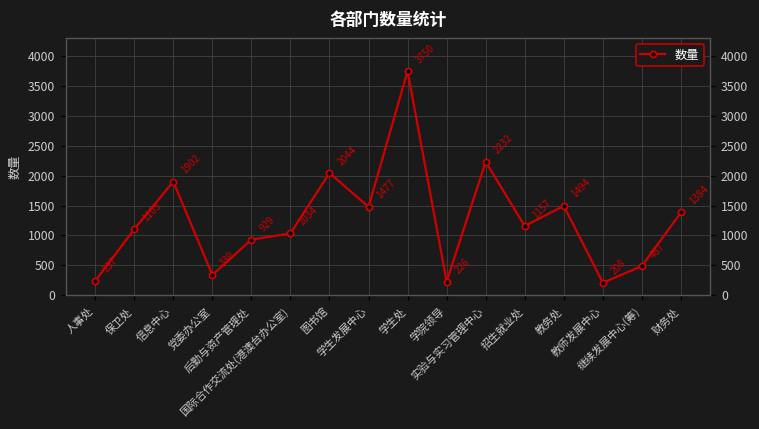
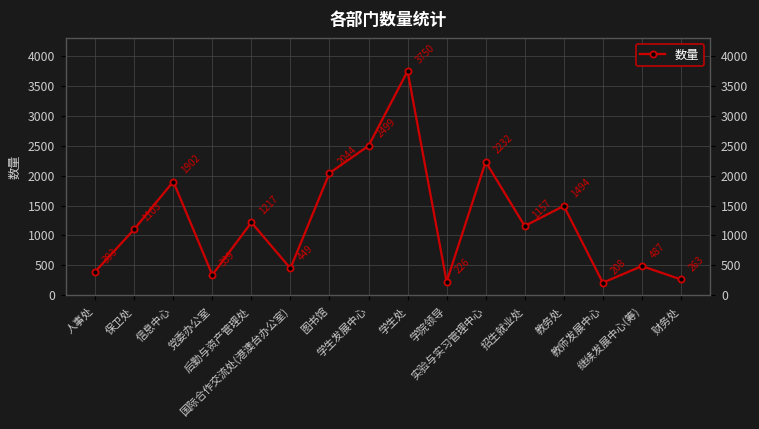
  {
-   "人事处": 237,
+   "人事处": 393,
    "保卫处": 1103,
    "信息中心": 1902,
    "党委办公室": 339,
-   "后勤与资产管理处": 929,
-   "国际合作交流处(港澳台办公室)": 1034,
+   "后勤与资产管理处": 1217,
+   "国际合作交流处(港澳台办公室)": 449,
    "图书馆": 2044,
-   "学生发展中心": 1477,
+   "学生发展中心": 2499,
    "学生处": 3750,
    "学院领导": 226,
    "实验与实习管理中心": 2232,
    "招生就业处": 1157,
    "教务处": 1494,
    "教师发展中心": 208,
    "继续发展中心(筹)": 487,
-   "财务处": 1384
+   "财务处": 263
  }
